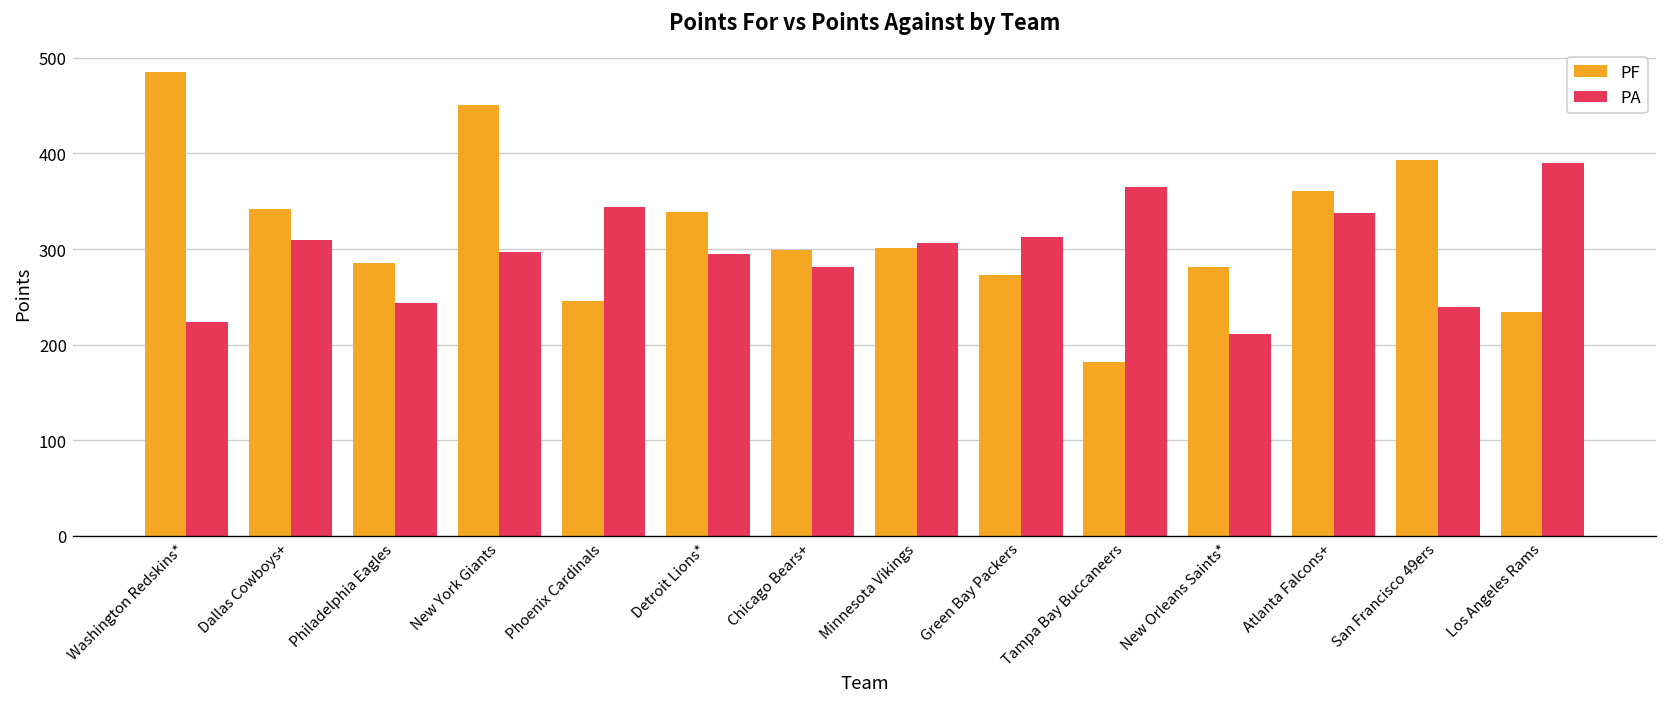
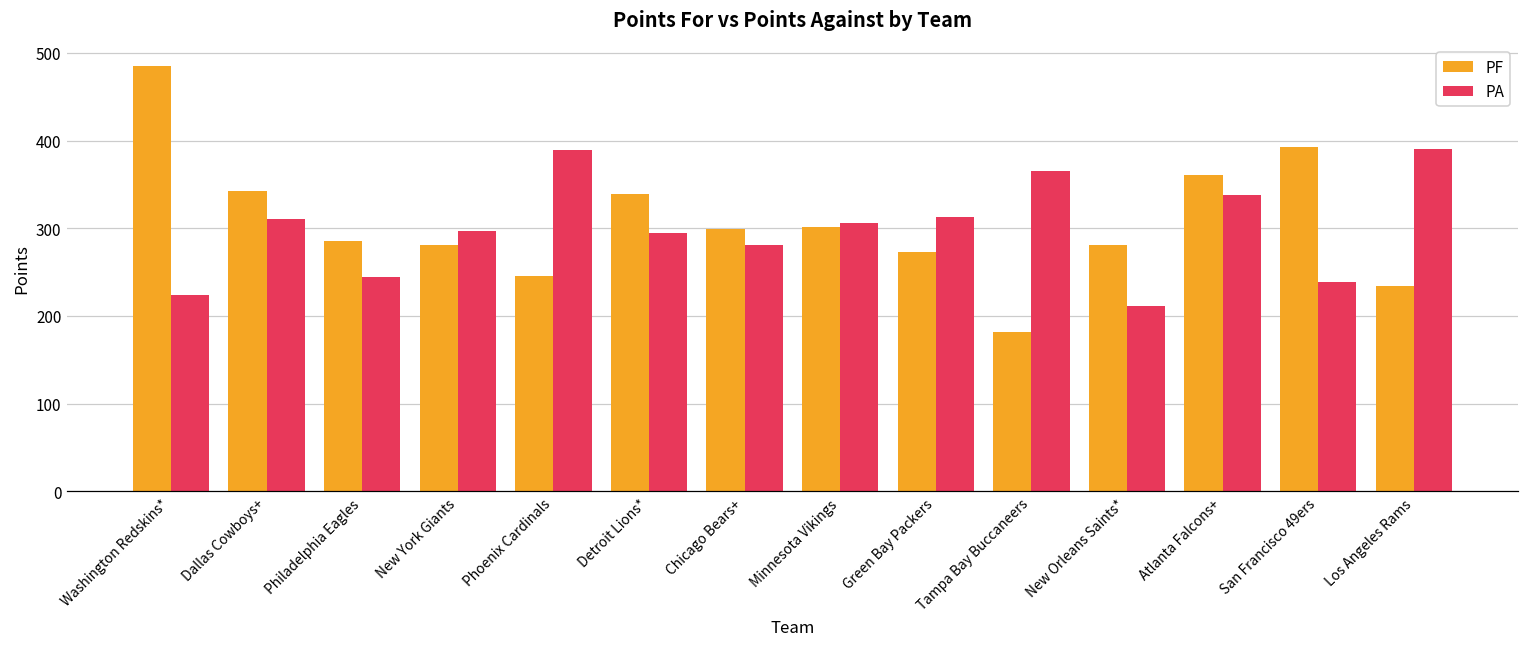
  {
    "PF": {
      "Washington Redskins*": 490,
      "Dallas Cowboys+": 340,
      "Philadelphia Eagles": 290,
-     "New York Giants": 450,
+     "New York Giants": 280,
      "Phoenix Cardinals": 250,
      "Detroit Lions*": 340,
      "Chicago Bears+": 300,
      "Minnesota Vikings": 300,
      "Green Bay Packers": 270,
      "Tampa Bay Buccaneers": 180,
      "New Orleans Saints*": 280,
      "Atlanta Falcons+": 360,
      "San Francisco 49ers": 390,
      "Los Angeles Rams": 230
    },
    "PA": {
      "Washington Redskins*": 220,
      "Dallas Cowboys+": 310,
      "Philadelphia Eagles": 240,
      "New York Giants": 300,
-     "Phoenix Cardinals": 340,
+     "Phoenix Cardinals": 390,
      "Detroit Lions*": 300,
      "Chicago Bears+": 280,
      "Minnesota Vikings": 310,
      "Green Bay Packers": 310,
      "Tampa Bay Buccaneers": 370,
      "New Orleans Saints*": 210,
      "Atlanta Falcons+": 340,
      "San Francisco 49ers": 240,
      "Los Angeles Rams": 390
    }
  }
